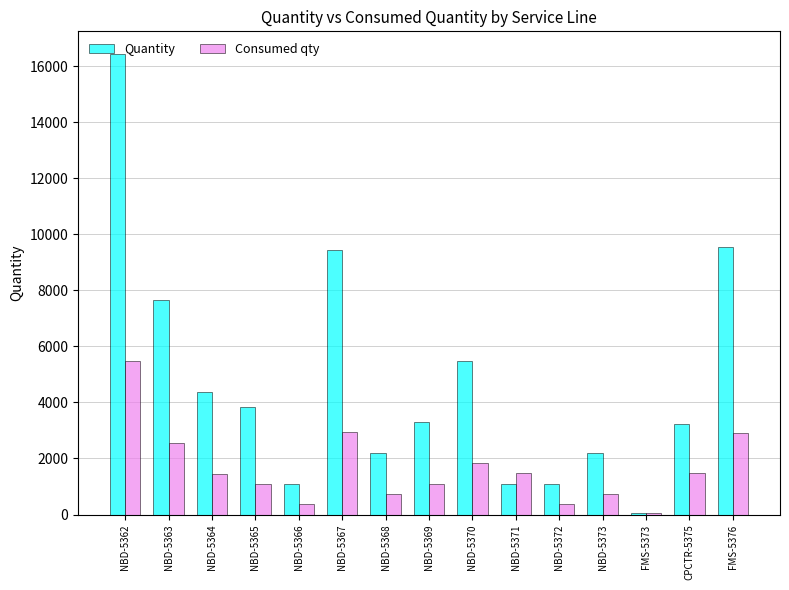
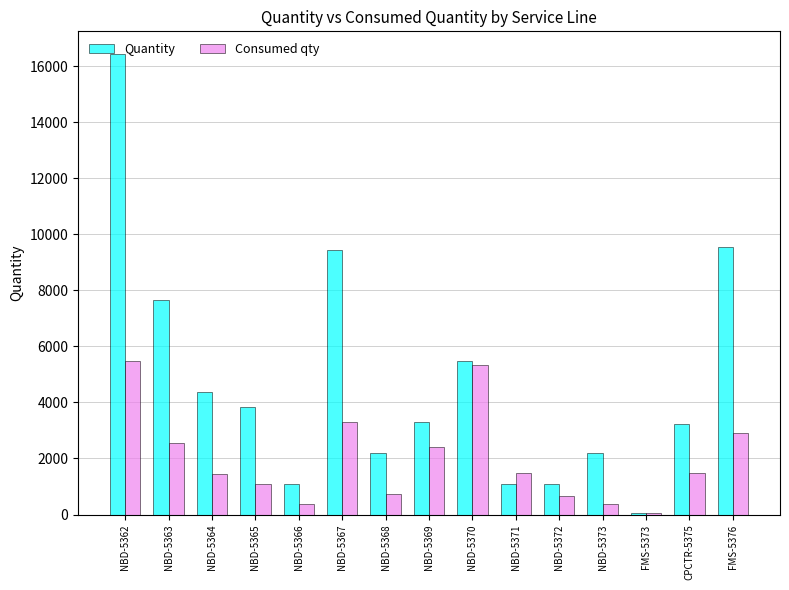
  {
    "Quantity": {
      "NBD-5362": 16400,
      "NBD-5363": 7700,
      "NBD-5364": 4400,
      "NBD-5365": 3800,
      "NBD-5366": 1100,
      "NBD-5367": 9400,
      "NBD-5368": 2200,
      "NBD-5369": 3300,
      "NBD-5370": 5500,
      "NBD-5371": 1100,
      "NBD-5372": 1100,
      "NBD-5373": 2200,
      "CPCTR-5375": 3200,
      "FMS-5376": 9600
    },
    "Consumed qty": {
      "NBD-5362": 5500,
      "NBD-5363": 2600,
      "NBD-5364": 1500,
      "NBD-5365": 1100,
      "NBD-5366": 400,
-     "NBD-5367": 3000,
+     "NBD-5367": 3300,
      "NBD-5368": 700,
-     "NBD-5369": 1100,
-     "NBD-5370": 1800,
+     "NBD-5369": 2400,
+     "NBD-5370": 5300,
      "NBD-5371": 1500,
-     "NBD-5372": 400,
-     "NBD-5373": 700,
+     "NBD-5372": 700,
+     "NBD-5373": 400,
      "CPCTR-5375": 1500,
      "FMS-5376": 2900
    }
  }
